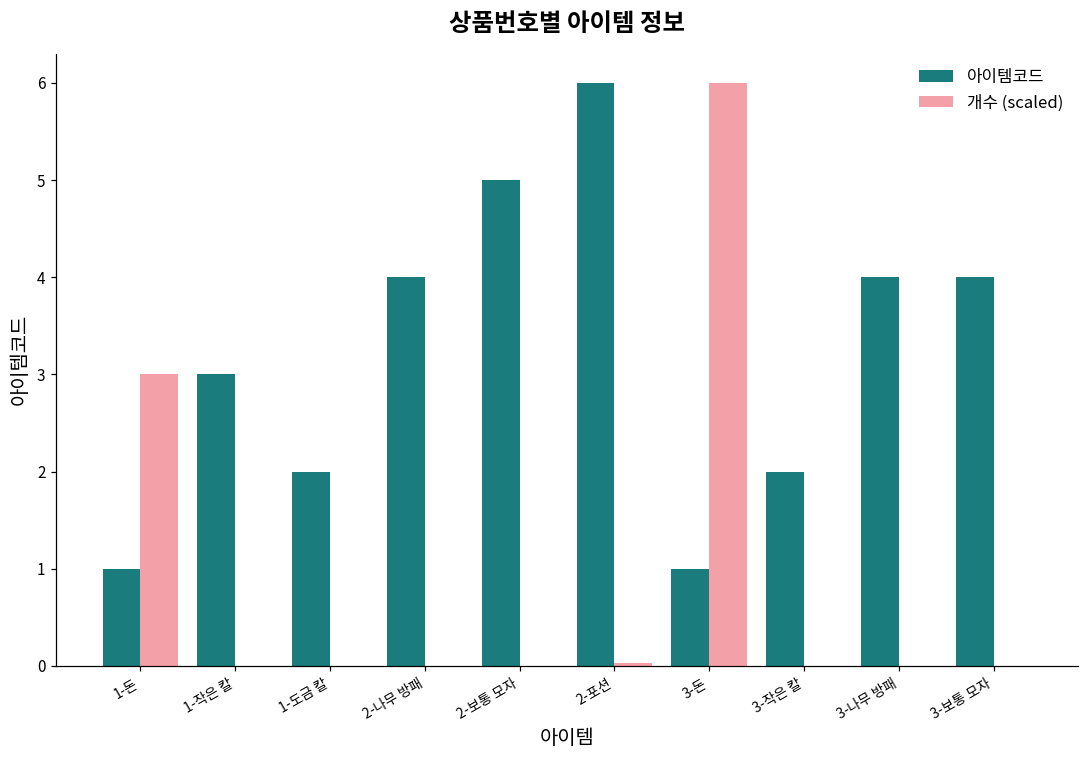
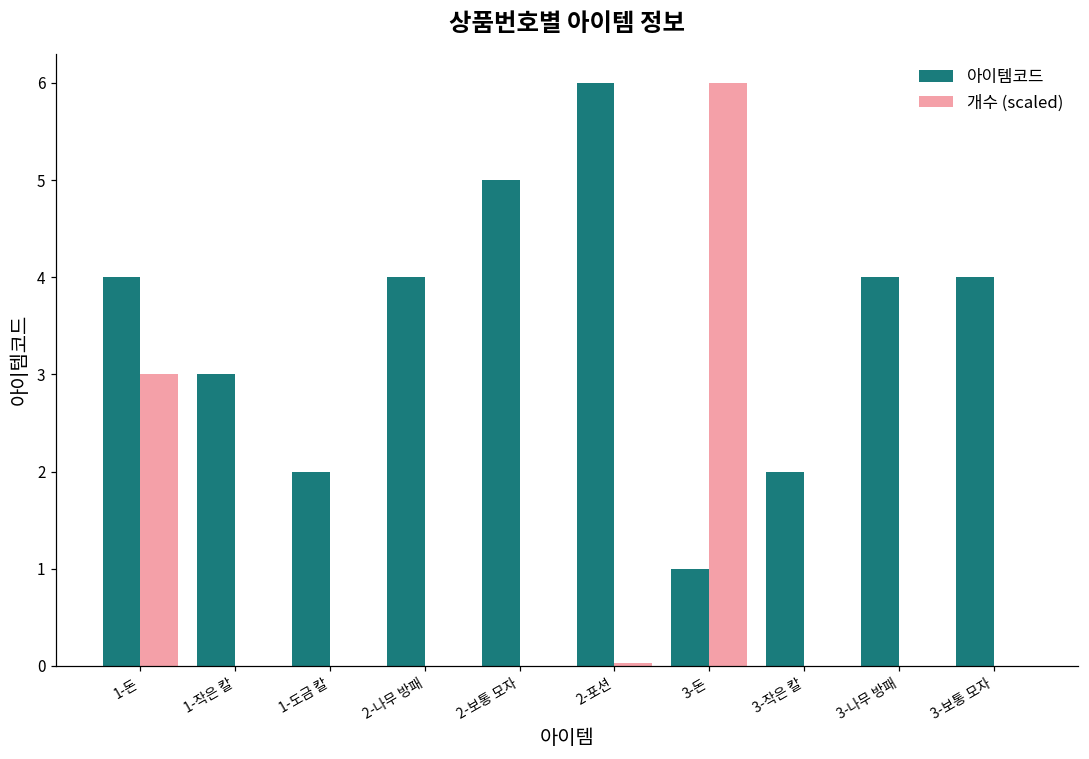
  {
    "아이템코드": {
-     "1-돈": 1,
+     "1-돈": 4,
      "1-작은 칼": 3,
      "1-도금 칼": 2,
      "2-나무 방패": 4,
      "2-보통 모자": 5,
      "2-포션": 6,
      "3-돈": 1,
      "3-작은 칼": 2,
      "3-나무 방패": 4,
      "3-보통 모자": 4
    },
    "개수 (scaled)": {
      "1-돈": 3,
      "2-포션": 0.0,
      "3-돈": 6
    }
  }
